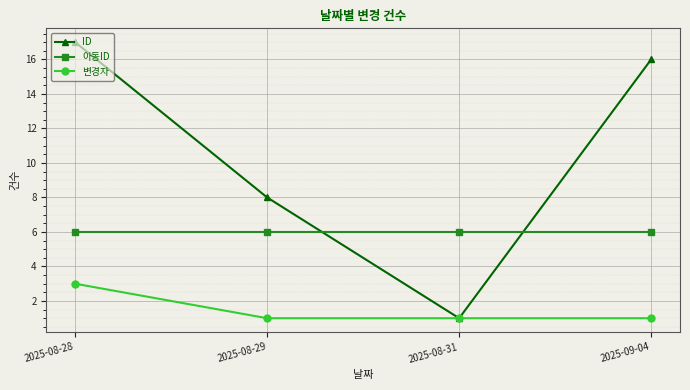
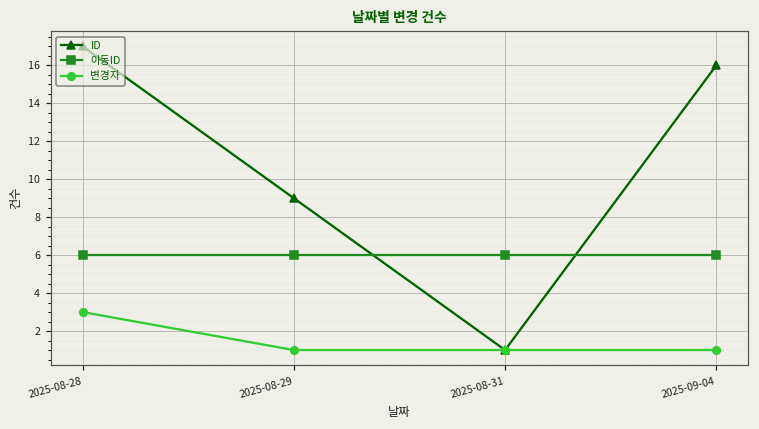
  {
    "ID": {
-     "2025-08-29": 8,
+     "2025-08-29": 9,
      "2025-09-04": 16
    },
    "아동ID": {
      "2025-08-28": 6,
      "2025-08-29": 6,
      "2025-08-31": 6,
      "2025-09-04": 6
    },
    "변경자": {
      "2025-08-28": 3,
      "2025-08-29": 1,
      "2025-09-04": 1
    }
  }
